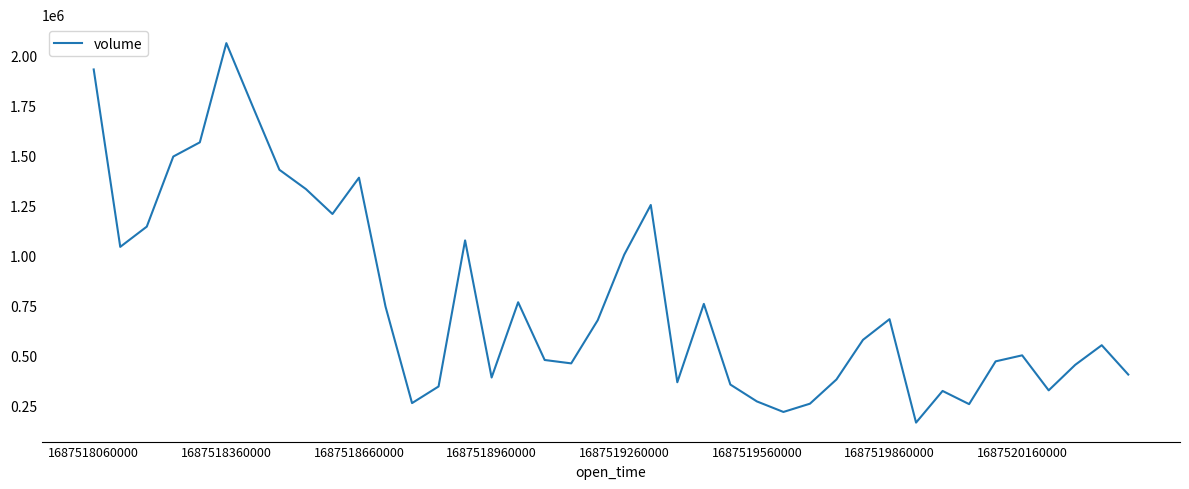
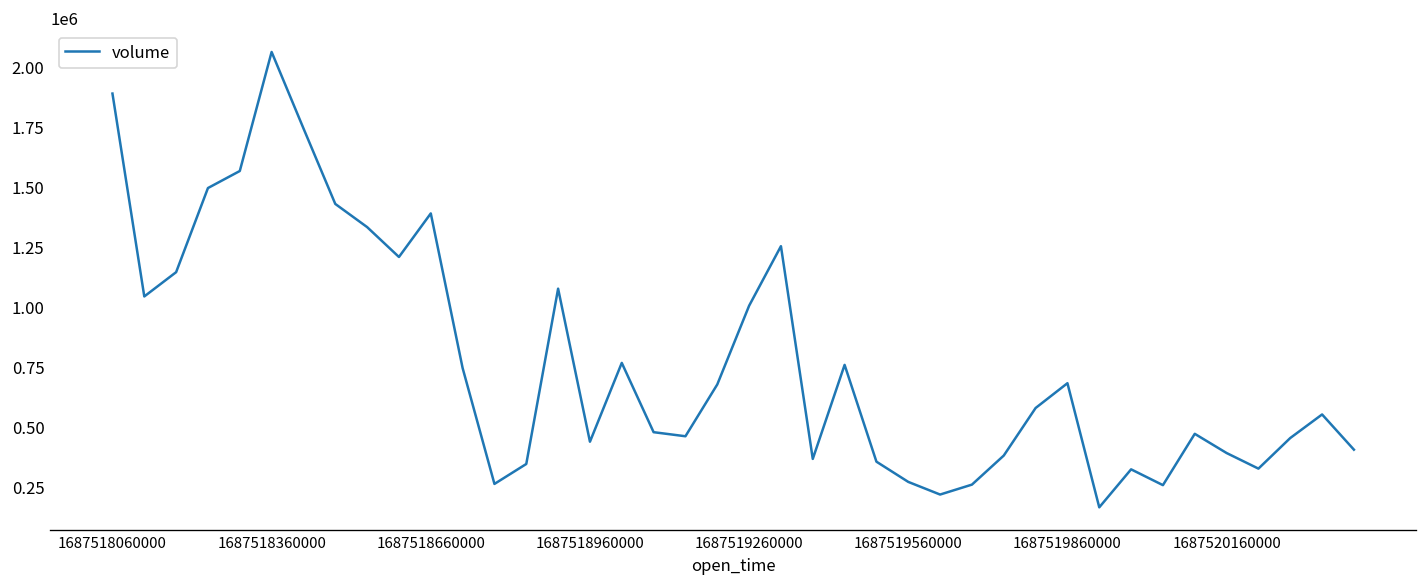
  {
-   "1687518060000": 1930000,
+   "1687518060000": 1890000,
    "1687518360000": 2060000,
    "1687518660000": 1390000,
-   "1687518960000": 390000,
+   "1687518960000": 440000,
    "1687519260000": 1000000,
    "1687519560000": 270000,
    "1687519860000": 680000,
-   "1687520160000": 500000
+   "1687520160000": 390000
  }
